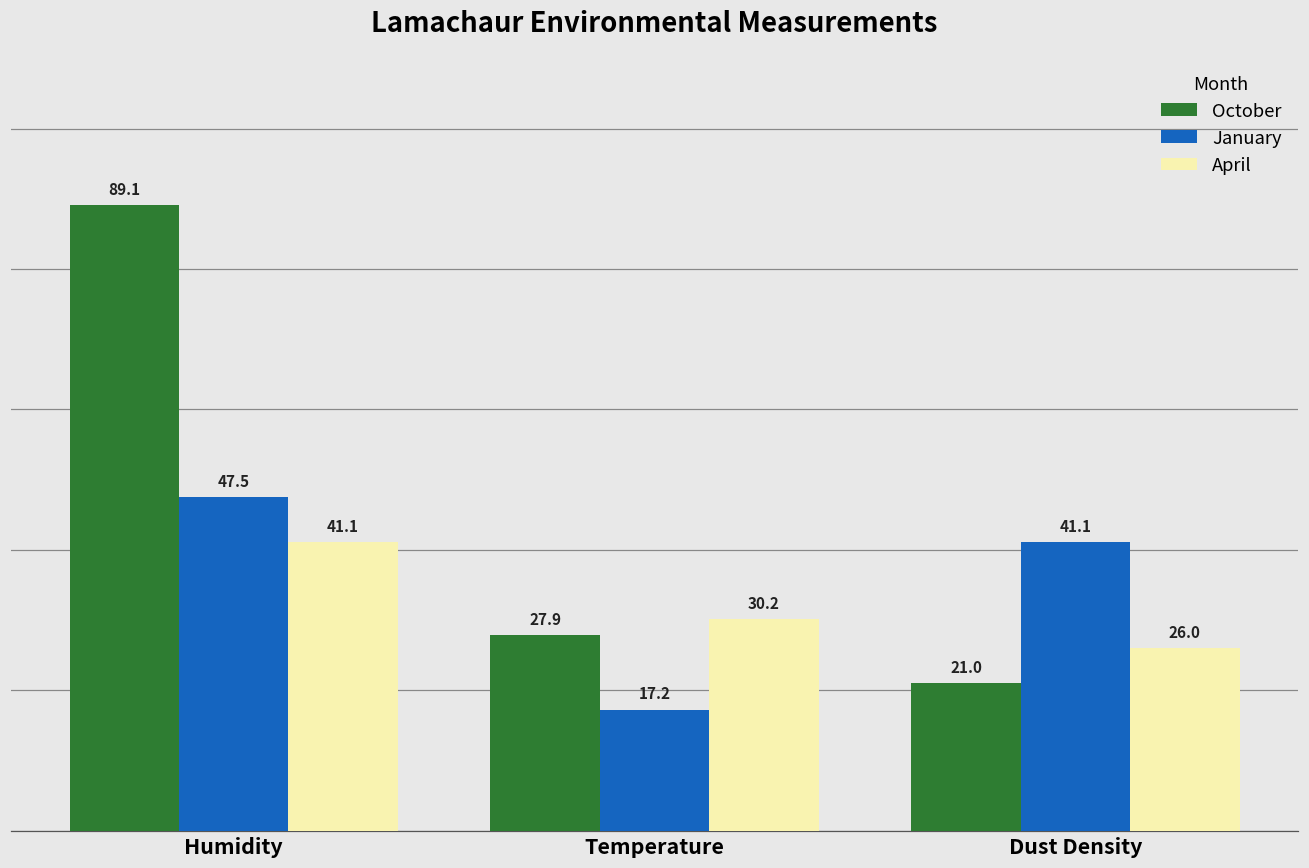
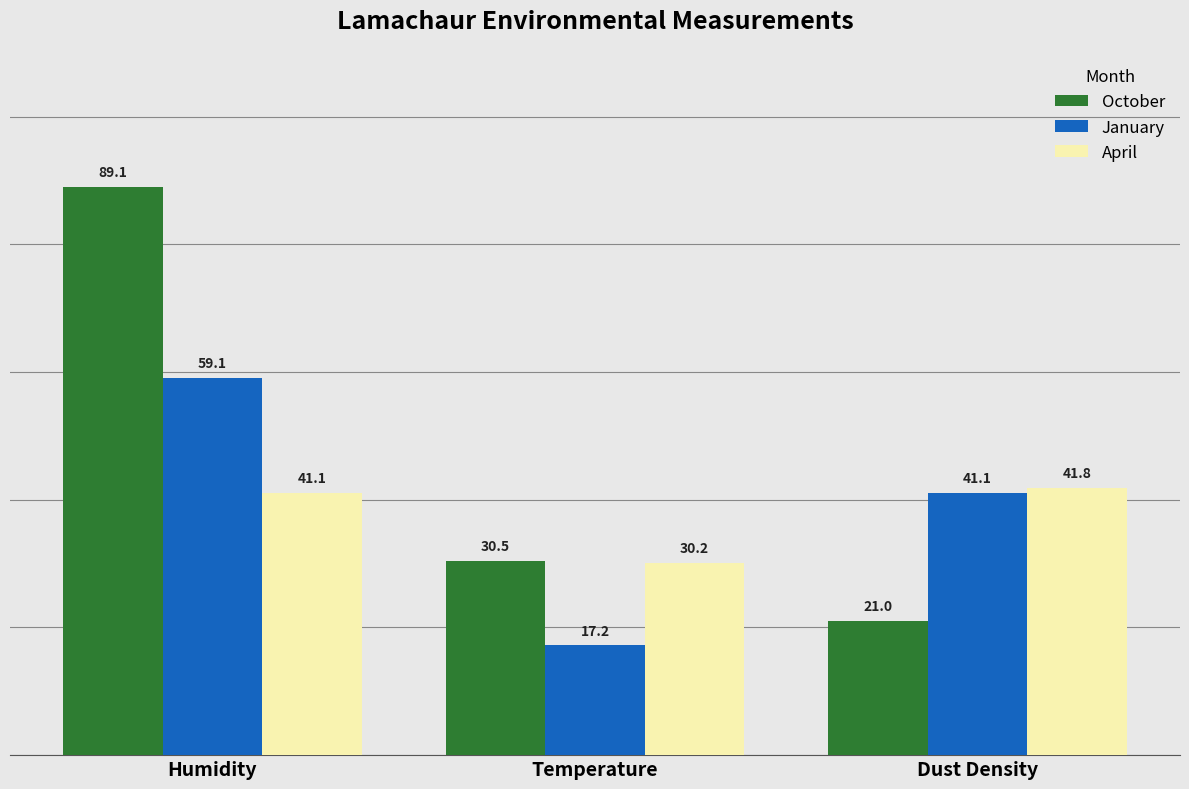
  {
    "October": {
      "Humidity": 89.1,
-     "Temperature": 27.9,
+     "Temperature": 30.5,
      "Dust Density": 21.0
    },
    "January": {
-     "Humidity": 47.5,
+     "Humidity": 59.1,
      "Temperature": 17.2,
      "Dust Density": 41.1
    },
    "April": {
      "Humidity": 41.1,
      "Temperature": 30.2,
-     "Dust Density": 26.0
+     "Dust Density": 41.8
    }
  }
